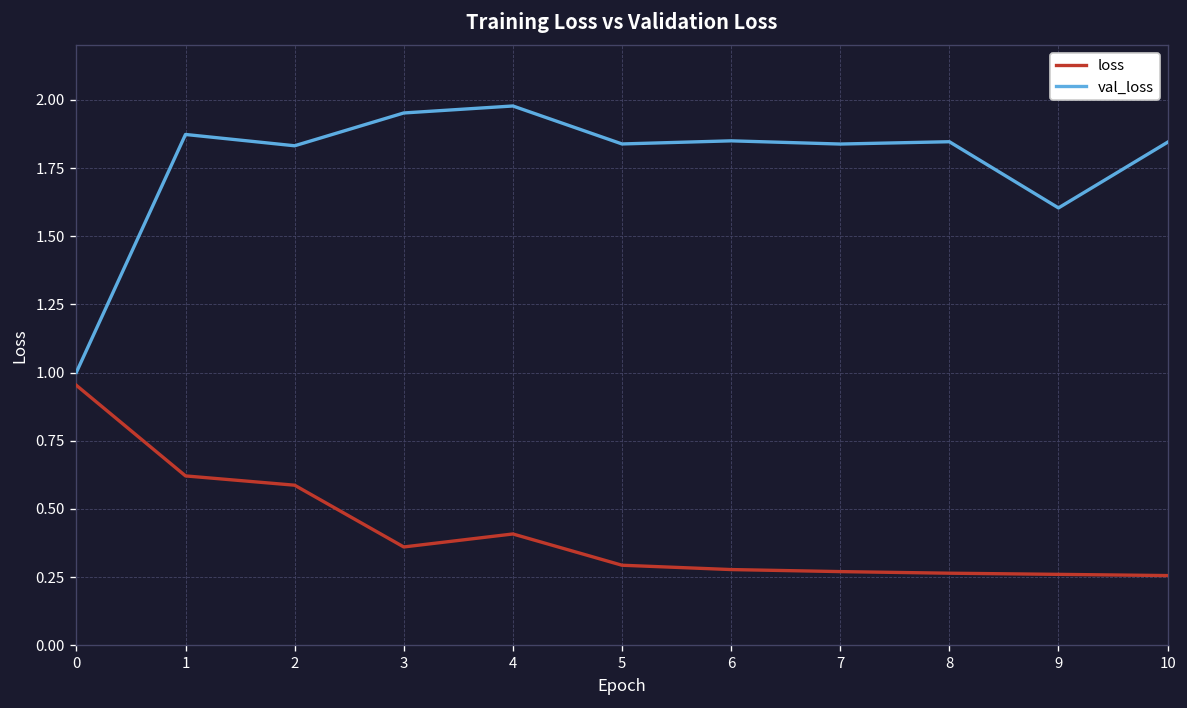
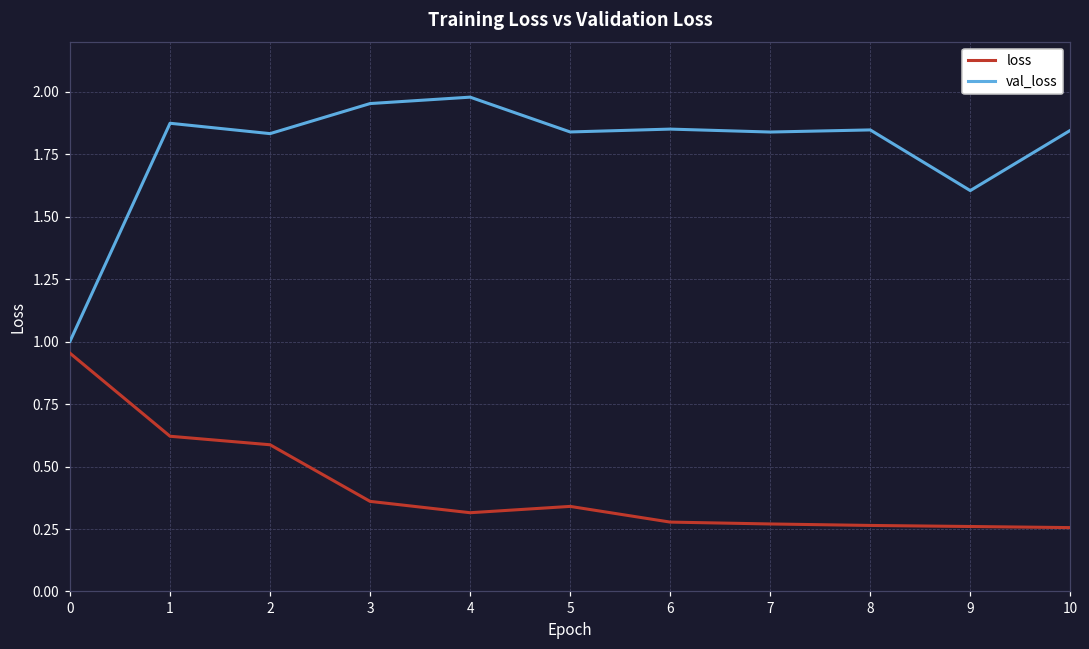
  {
    "loss": {
      "0": 0.95,
      "1": 0.62,
      "2": 0.59,
      "3": 0.36,
-     "4": 0.41,
-     "5": 0.29,
+     "4": 0.32,
+     "5": 0.34,
      "6": 0.28,
      "7": 0.27,
      "8": 0.26,
      "9": 0.26,
      "10": 0.26
    },
    "val_loss": {
      "0": 1.00,
      "1": 1.87,
      "2": 1.83,
      "3": 1.95,
      "4": 1.98,
      "5": 1.84,
      "6": 1.85,
      "7": 1.84,
      "8": 1.85,
      "9": 1.60,
      "10": 1.85
    }
  }
